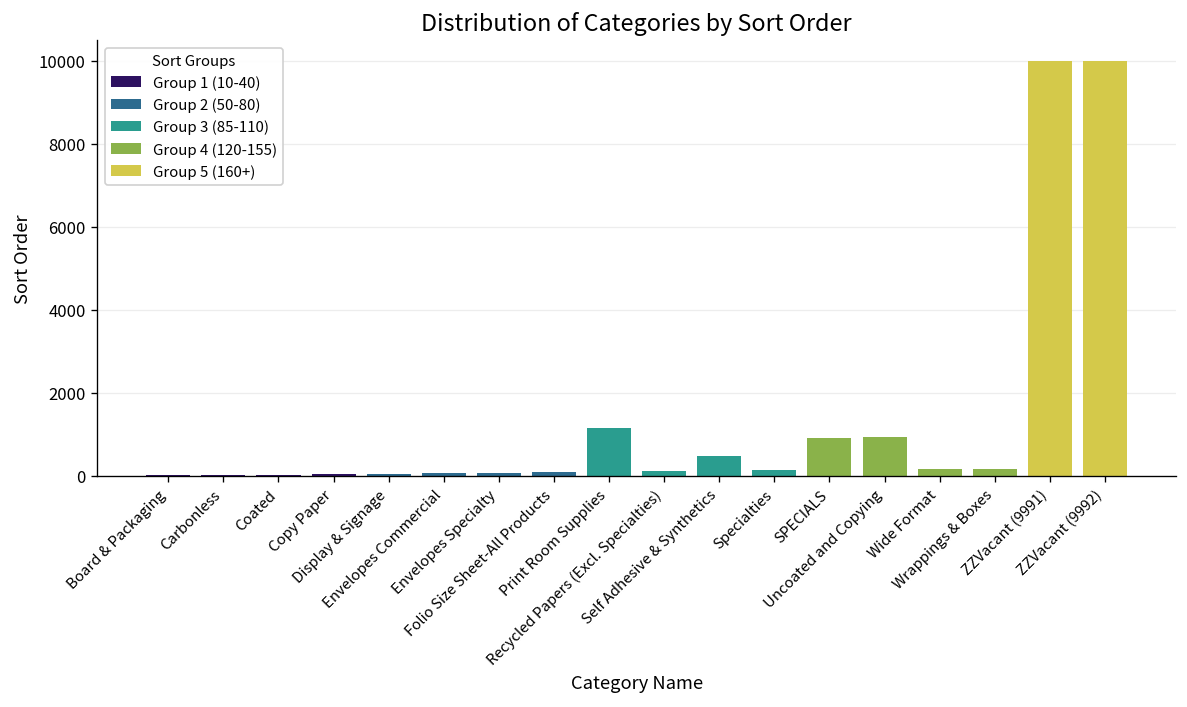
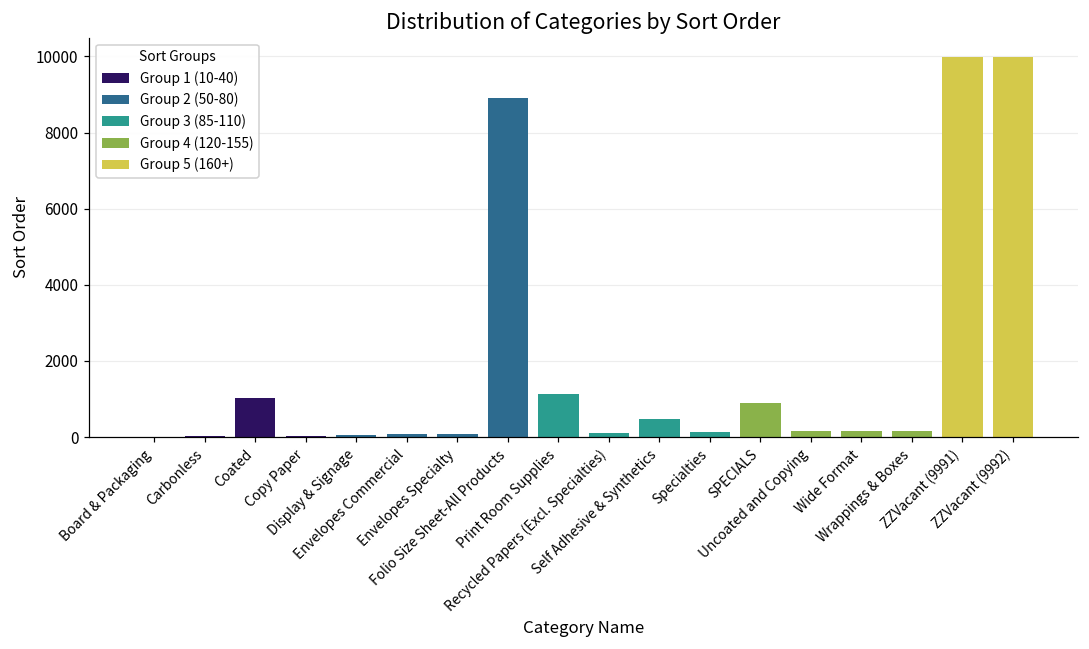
  {
-   "Coated": 0,
+   "Coated": 1000,
    "Envelopes Specialty": 100,
-   "Folio Size Sheet-All Products": 100,
+   "Folio Size Sheet-All Products": 8900,
    "Print Room Supplies": 1100,
    "Recycled Papers (Excl. Specialties)": 100,
    "Self Adhesive & Synthetics": 500,
    "Specialties": 100,
    "SPECIALS": 900,
-   "Uncoated and Copying": 900,
+   "Uncoated and Copying": 200,
    "Wide Format": 200,
    "Wrappings & Boxes": 200,
    "ZZVacant (9991)": 10000,
    "ZZVacant (9992)": 10000
  }
